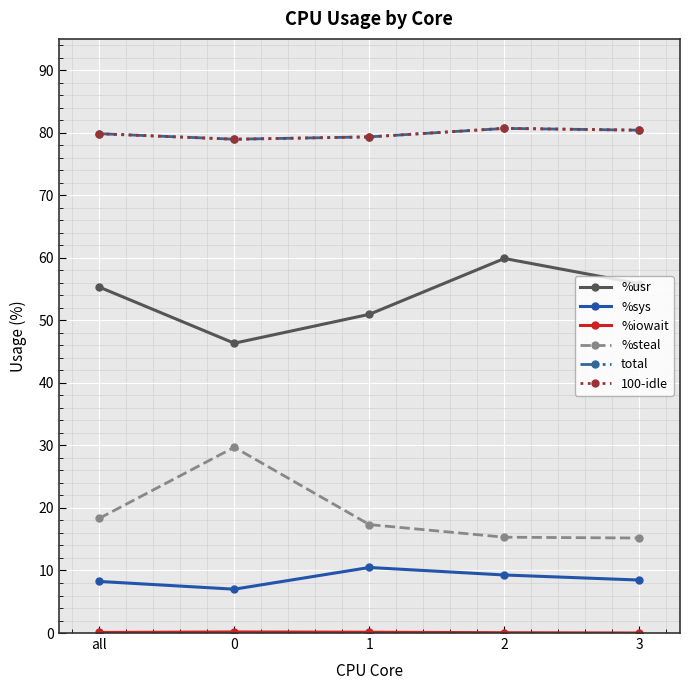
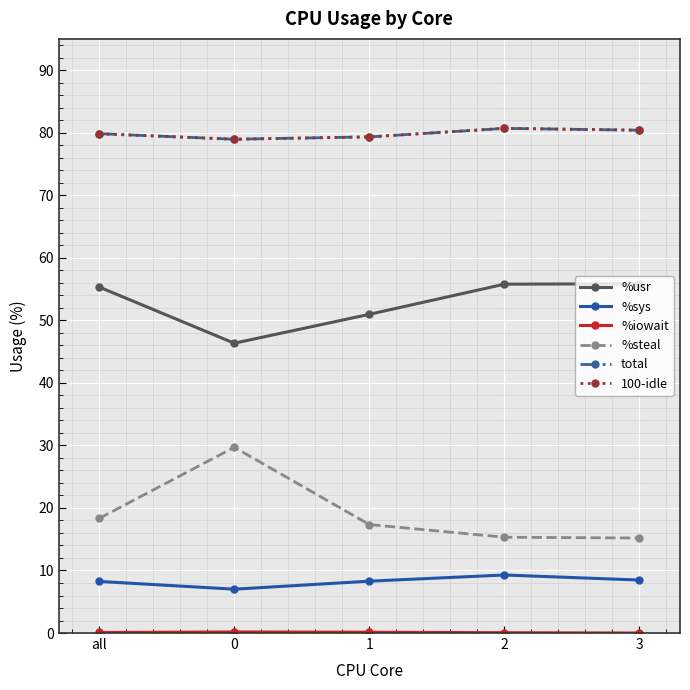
  {
    "%usr": {
      "all": 55,
      "0": 46,
      "1": 51,
-     "2": 60
+     "2": 56
    },
    "%sys": {
      "all": 8,
      "0": 7,
-     "1": 10,
+     "1": 8,
      "2": 9,
      "3": 8
    },
    "%steal": {
      "all": 18,
      "0": 30,
      "1": 17,
      "2": 15,
      "3": 15
    }
  }
